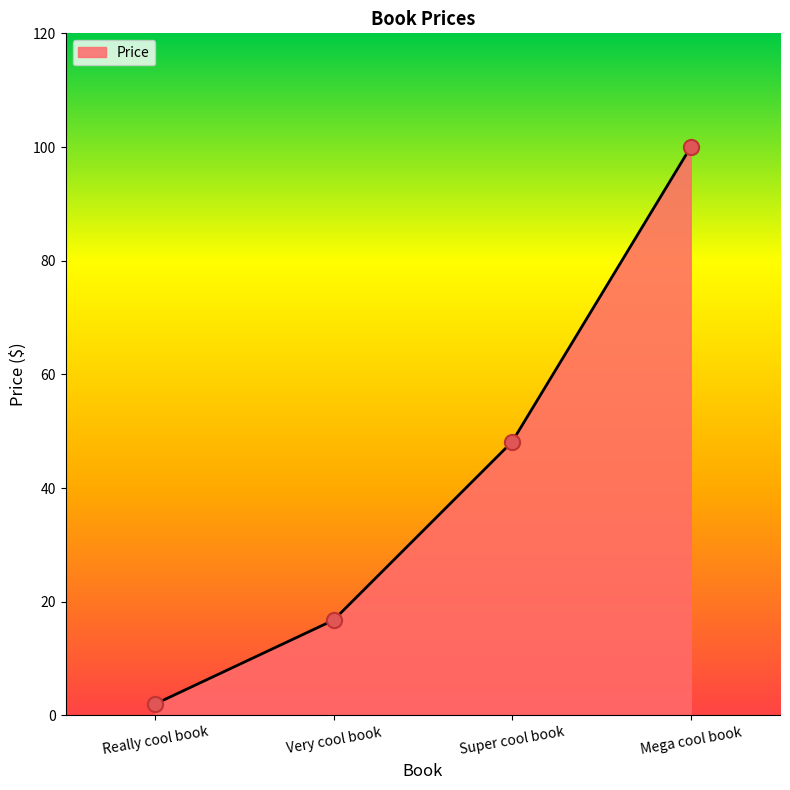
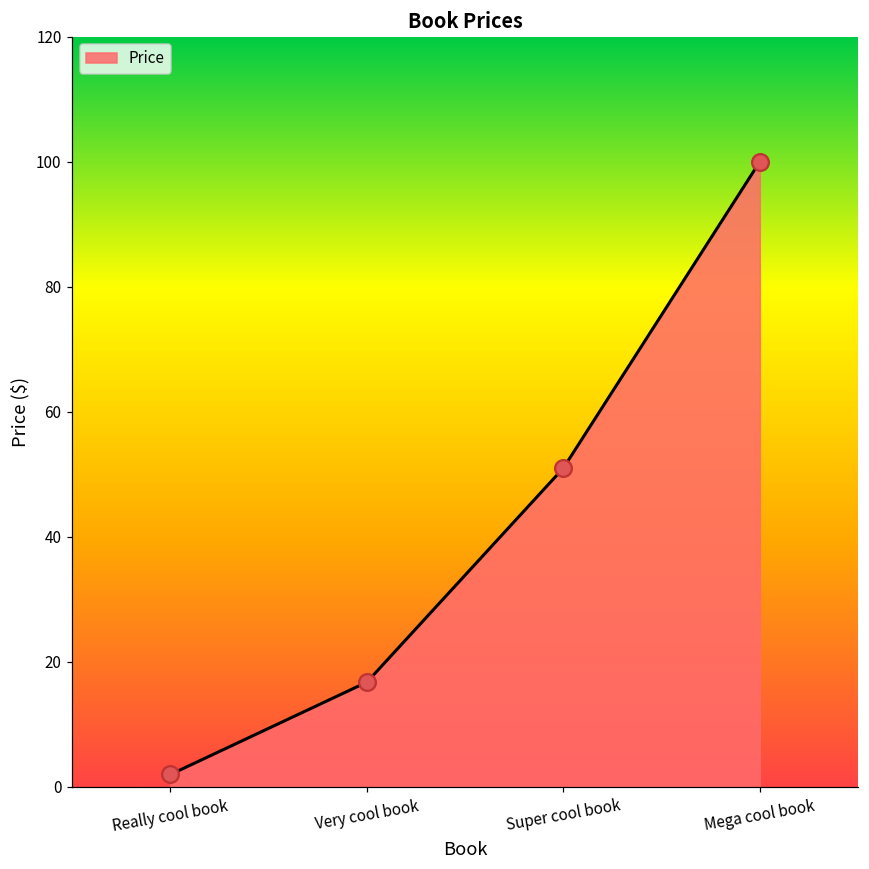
  {
    "Really cool book": 2,
    "Very cool book": 17,
-   "Super cool book": 48,
+   "Super cool book": 51,
    "Mega cool book": 100
  }
